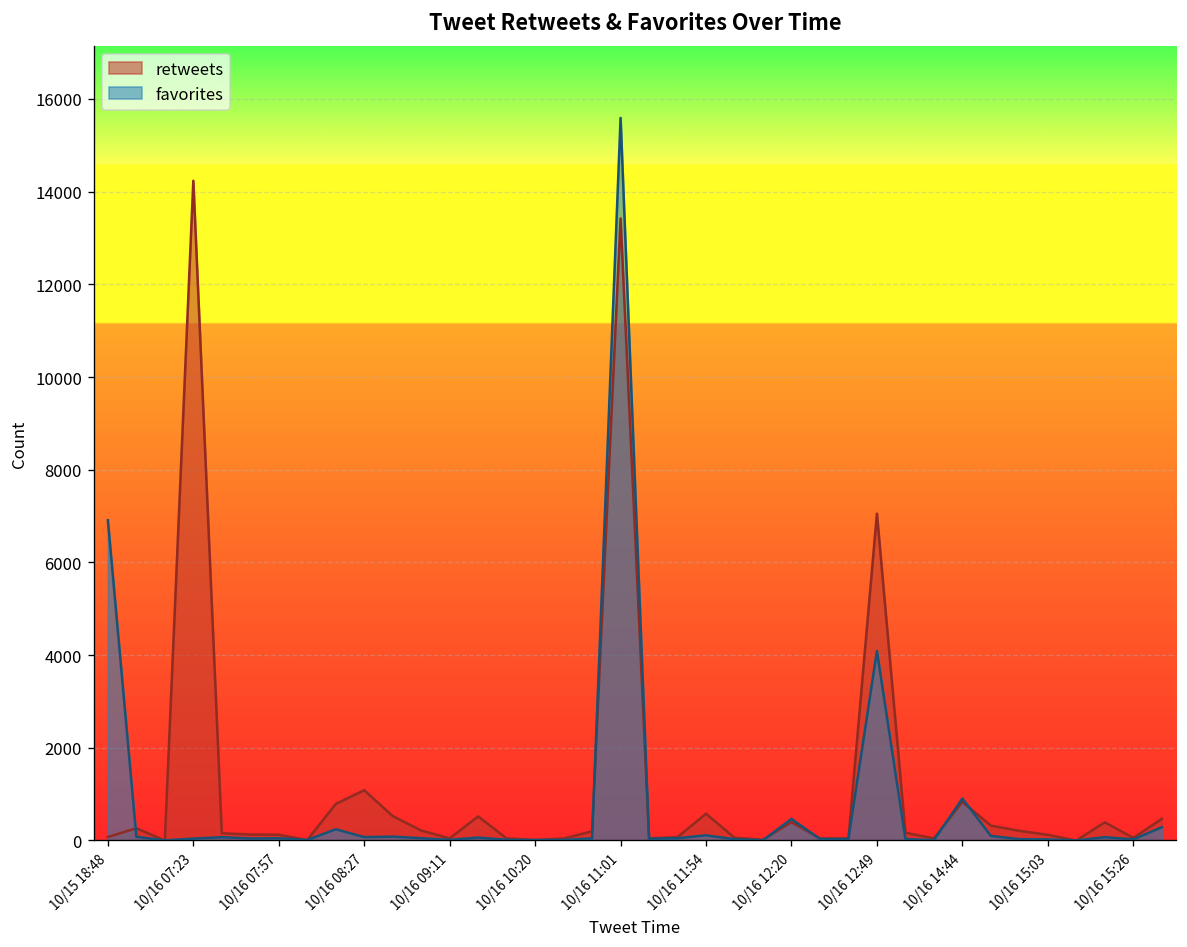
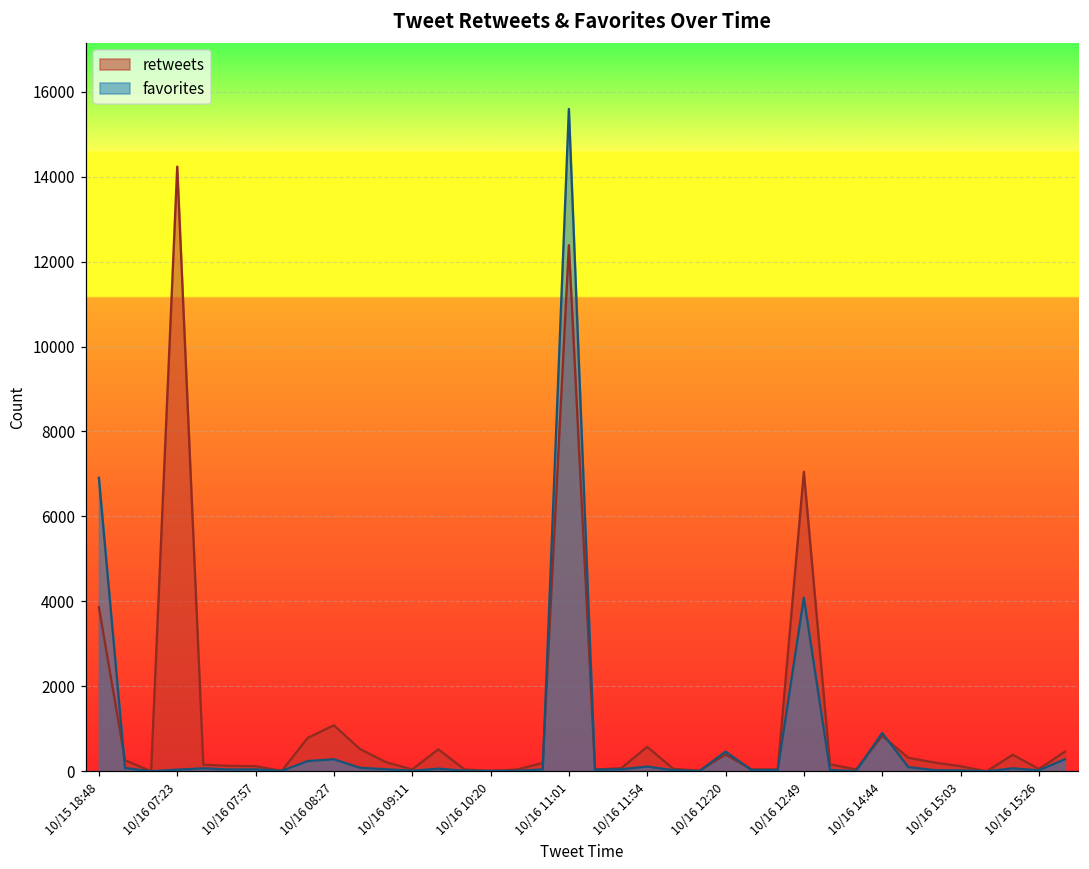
  {
    "retweets": {
-     "10/15 18:48": 100,
+     "10/15 18:48": 3900,
      "10/16 07:23": 14200,
      "10/16 07:57": 100,
      "10/16 08:27": 1100,
-     "10/16 11:01": 13400,
+     "10/16 11:01": 12400,
      "10/16 11:54": 600,
      "10/16 12:20": 400,
      "10/16 12:49": 7100,
      "10/16 14:44": 800,
      "10/16 15:03": 100
    },
    "favorites": {
      "10/15 18:48": 6900,
      "10/16 07:23": 0,
      "10/16 07:57": 0,
-     "10/16 08:27": 100,
+     "10/16 08:27": 300,
      "10/16 11:01": 15600,
      "10/16 11:54": 100,
      "10/16 12:20": 500,
      "10/16 12:49": 4100,
      "10/16 14:44": 900,
      "10/16 15:03": 0
    }
  }
